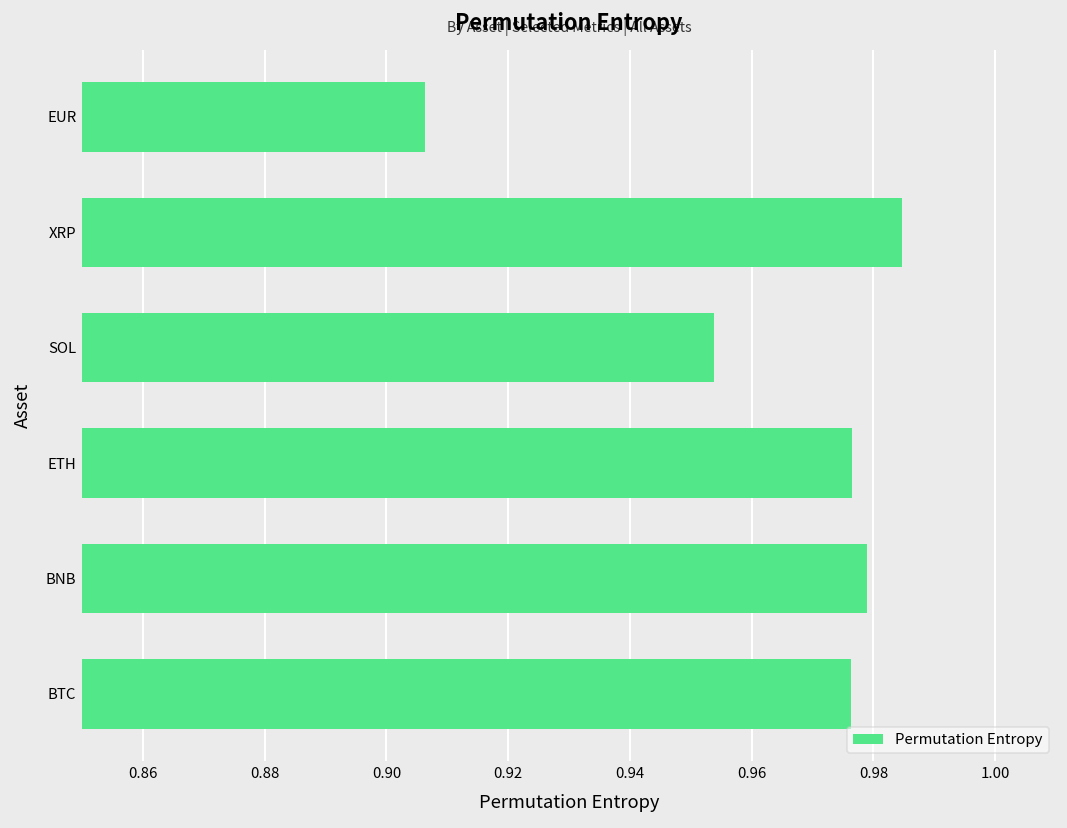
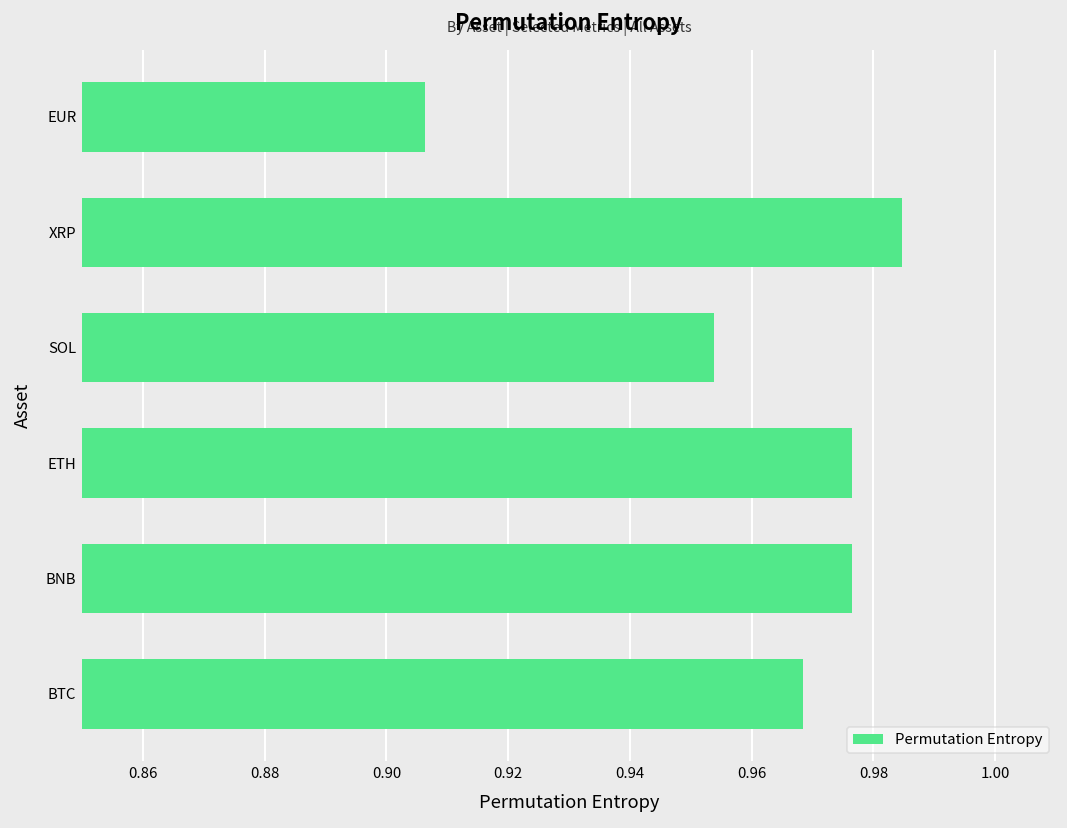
  {
    "EUR": 0.906,
    "XRP": 0.985,
    "SOL": 0.954,
    "ETH": 0.976,
-   "BNB": 0.979,
-   "BTC": 0.976
+   "BNB": 0.976,
+   "BTC": 0.968
  }
